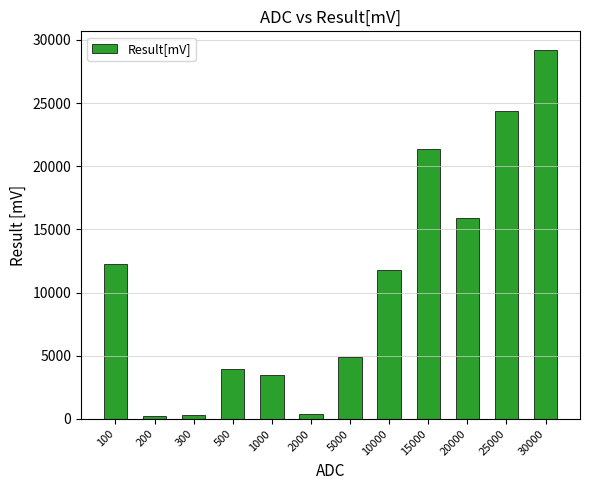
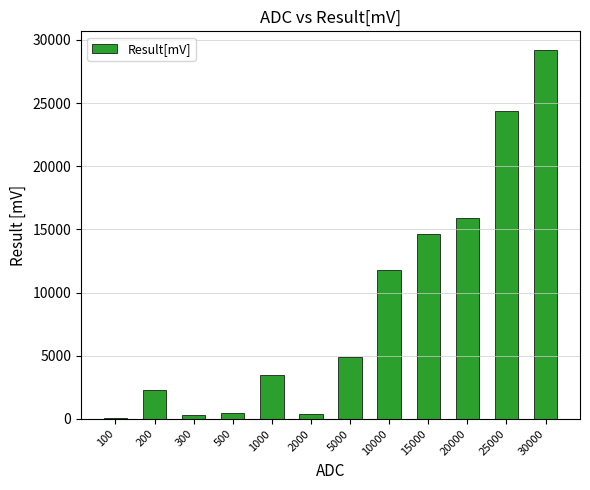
  {
-   "100": 12200,
-   "200": 200,
+   "100": 100,
+   "200": 2300,
    "300": 300,
-   "500": 3900,
+   "500": 500,
    "1000": 3500,
    "2000": 400,
    "5000": 4900,
    "10000": 11800,
-   "15000": 21400,
+   "15000": 14600,
    "20000": 15900,
    "25000": 24300,
    "30000": 29200
  }
